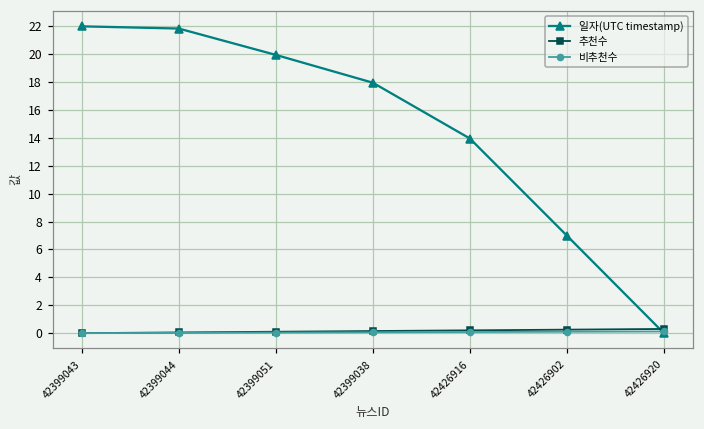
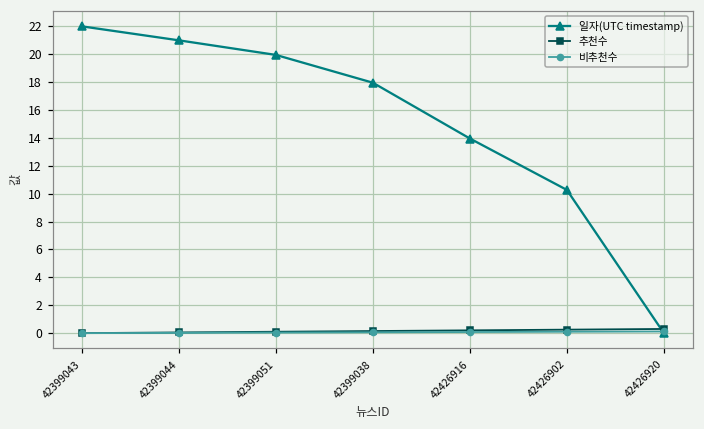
  {
    "일자(UTC timestamp)": {
      "42399043": 22.0,
-     "42399044": 21.8,
+     "42399044": 21.0,
      "42399051": 20.0,
      "42399038": 18.0,
      "42426916": 14.0,
-     "42426902": 7.0
+     "42426902": 10.3
    }
  }
